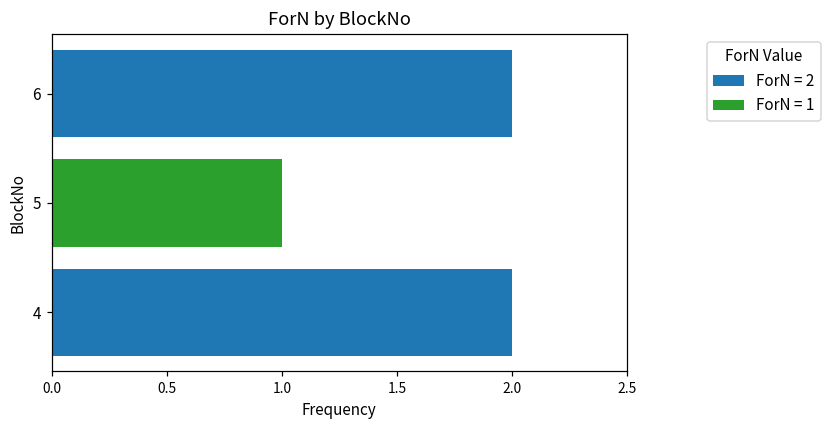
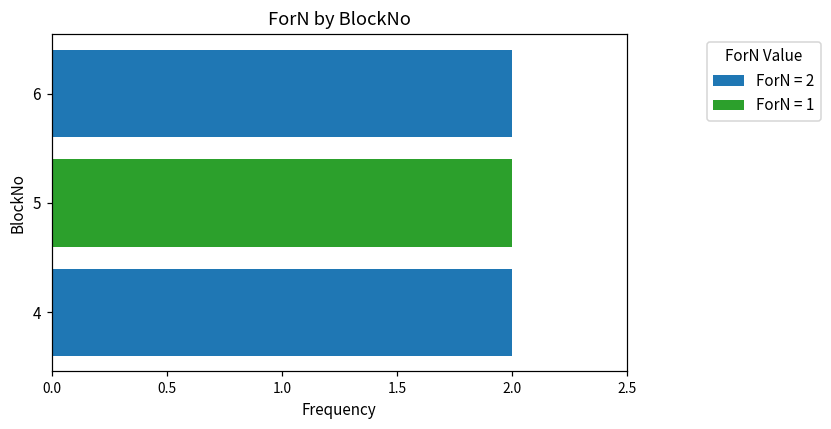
  {
    "6": 2,
-   "5": 1,
+   "5": 2,
    "4": 2
  }
